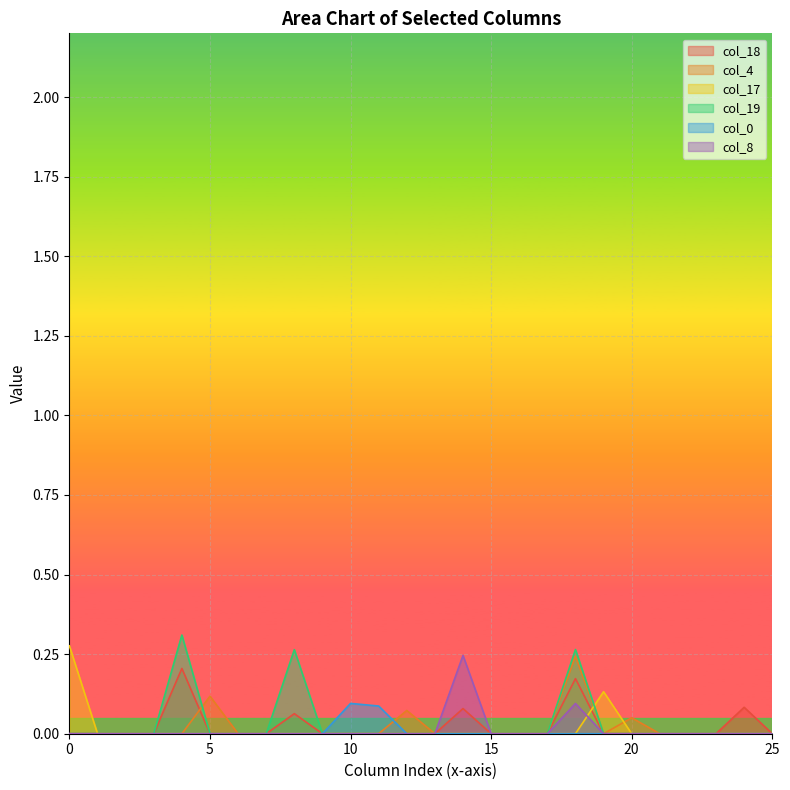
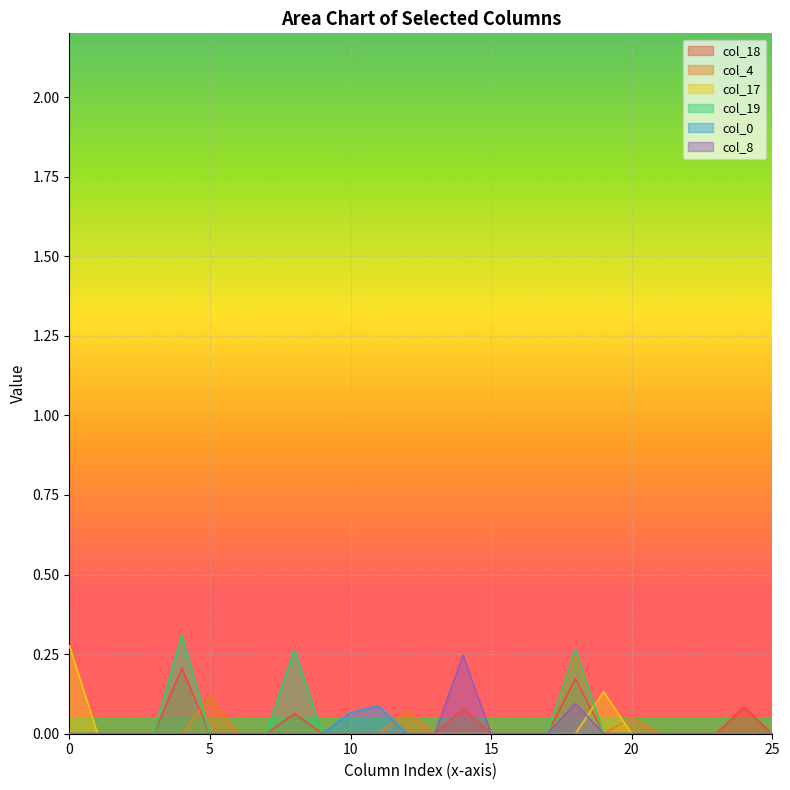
  {
    "col_0": {
-     "10": 0.10
+     "10": 0.07
    }
  }
